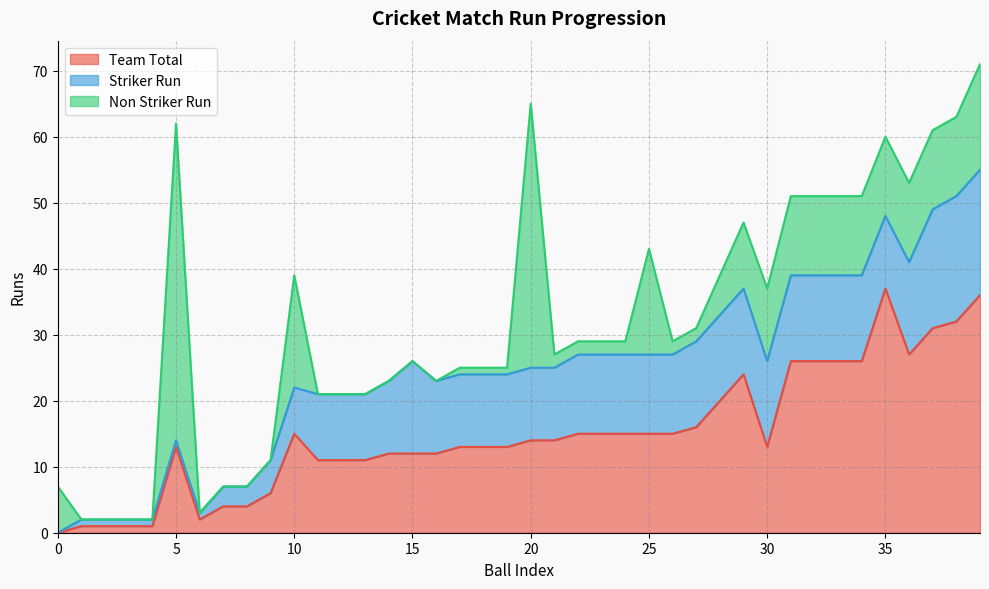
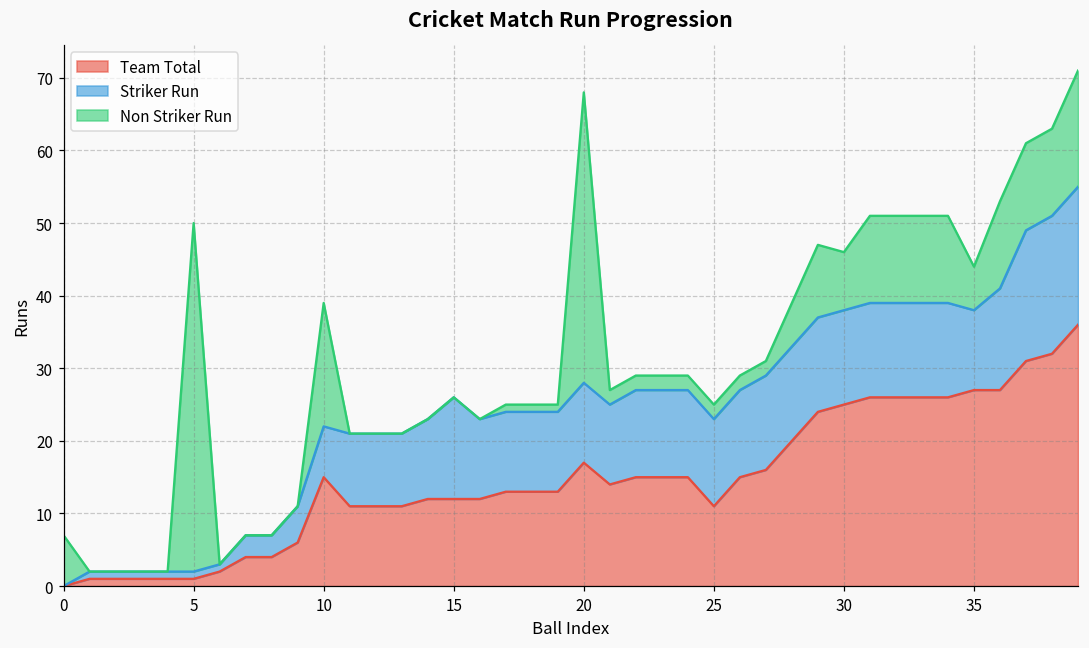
  {
    "Team Total": {
-     "5": 13,
+     "5": 1,
      "10": 15,
      "15": 12,
-     "20": 14,
-     "25": 15,
-     "30": 13,
-     "35": 37
+     "20": 17,
+     "25": 11,
+     "30": 25,
+     "35": 27
    },
    "Striker Run": {
      "5": 1,
      "10": 7,
      "20": 11,
      "25": 12,
      "30": 13,
      "35": 11
    },
    "Non Striker Run": {
      "0": 7,
      "5": 48,
      "10": 17,
      "20": 40,
-     "25": 16,
-     "30": 11,
-     "35": 12
+     "25": 2,
+     "30": 8,
+     "35": 6
    }
  }
